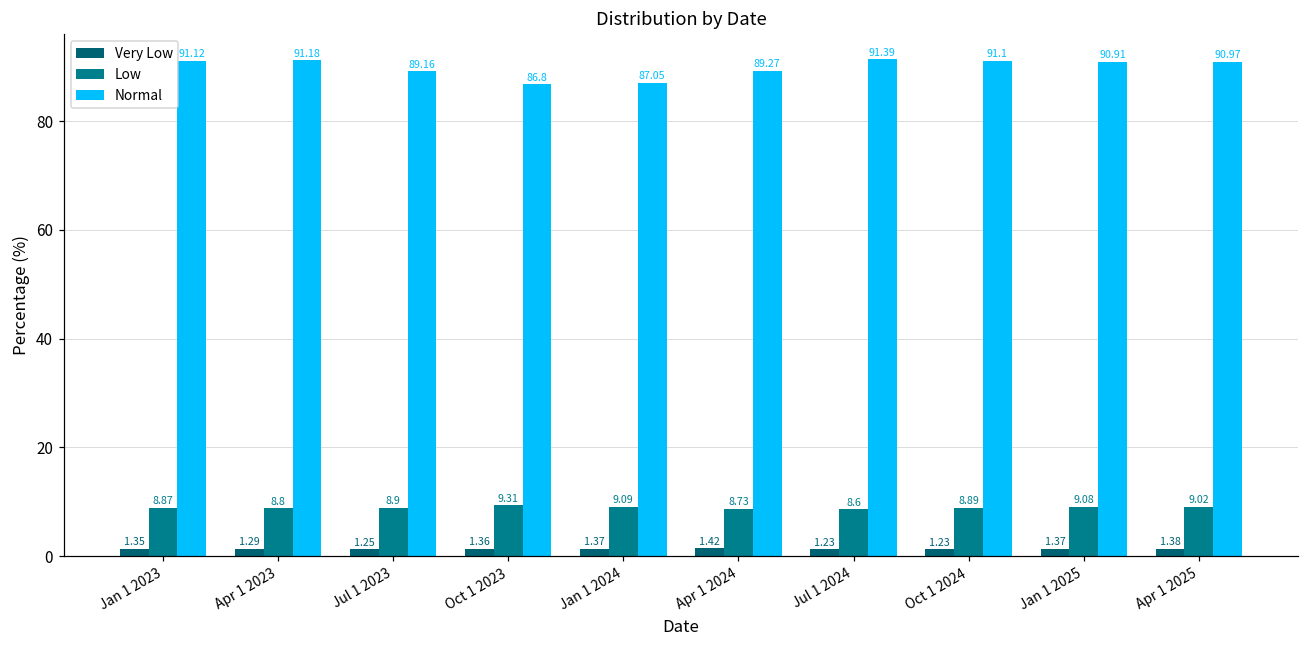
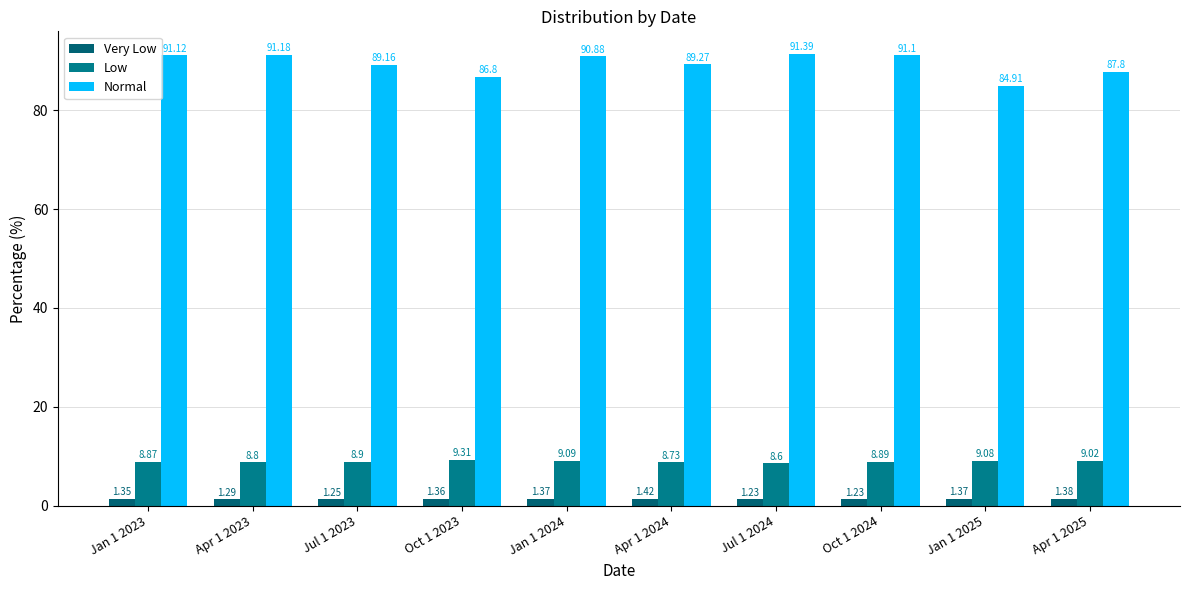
  {
    "Normal": {
      "Jan 1 2023": 91.12,
      "Apr 1 2023": 91.18,
      "Jul 1 2023": 89.16,
      "Oct 1 2023": 86.8,
-     "Jan 1 2024": 87.05,
+     "Jan 1 2024": 90.88,
      "Apr 1 2024": 89.27,
      "Jul 1 2024": 91.39,
      "Oct 1 2024": 91.1,
-     "Jan 1 2025": 90.91,
-     "Apr 1 2025": 90.97
+     "Jan 1 2025": 84.91,
+     "Apr 1 2025": 87.8
    }
  }
